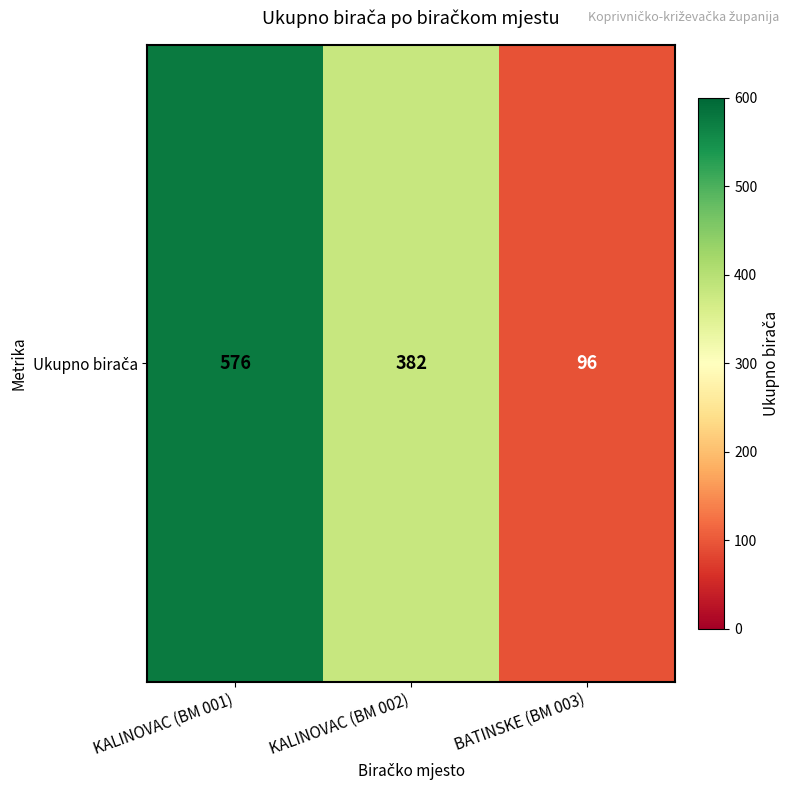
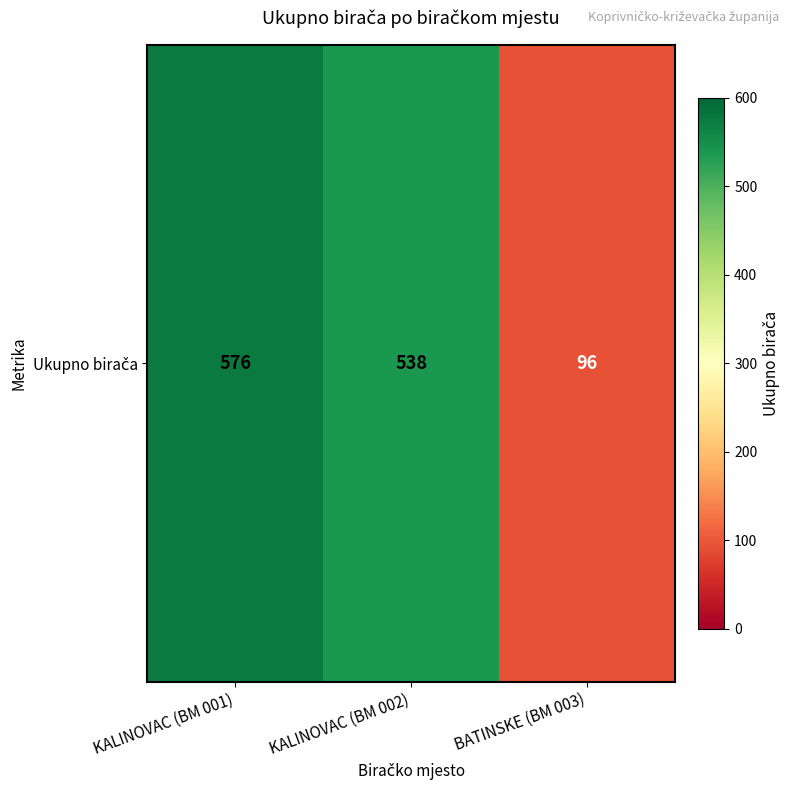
  {
    "Ukupno birača": {
      "KALINOVAC (BM 001)": 576,
-     "KALINOVAC (BM 002)": 382,
+     "KALINOVAC (BM 002)": 538,
      "BATINSKE (BM 003)": 96
    }
  }
